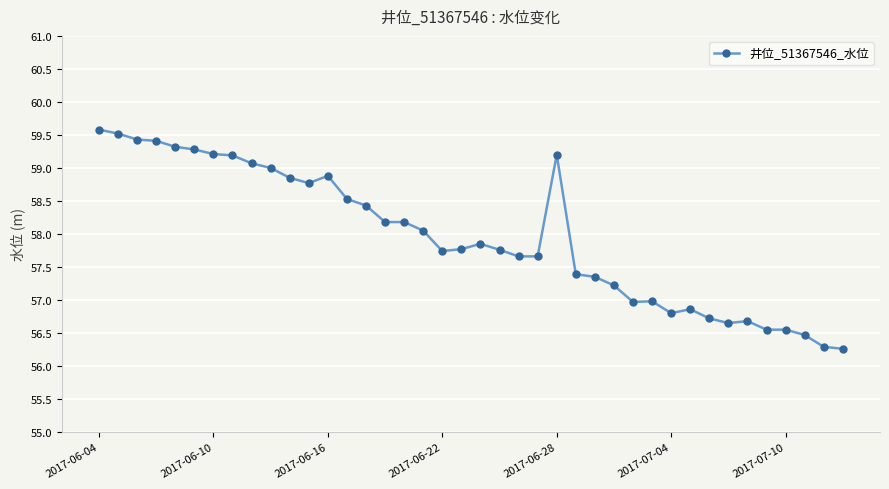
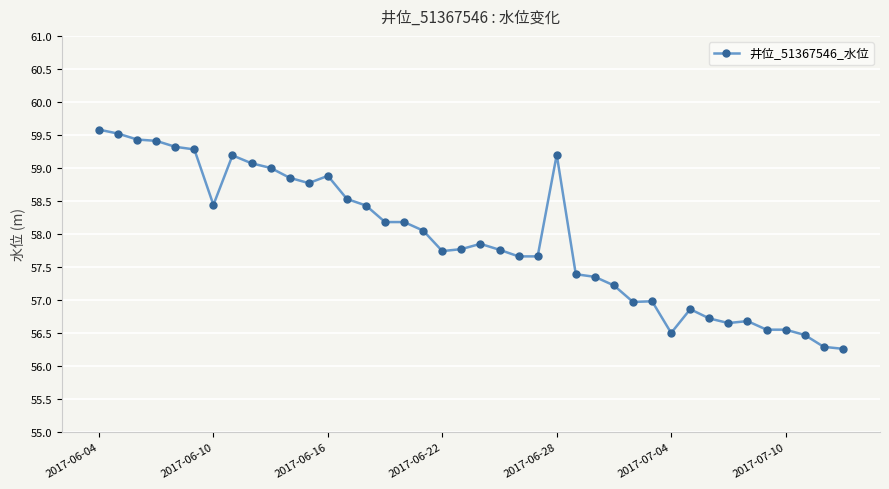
  {
    "2017-06-04": 59.6,
-   "2017-06-10": 59.2,
+   "2017-06-10": 58.4,
    "2017-06-16": 58.9,
    "2017-06-22": 57.7,
    "2017-06-28": 59.2,
-   "2017-07-04": 56.8,
+   "2017-07-04": 56.5,
    "2017-07-10": 56.6
  }
